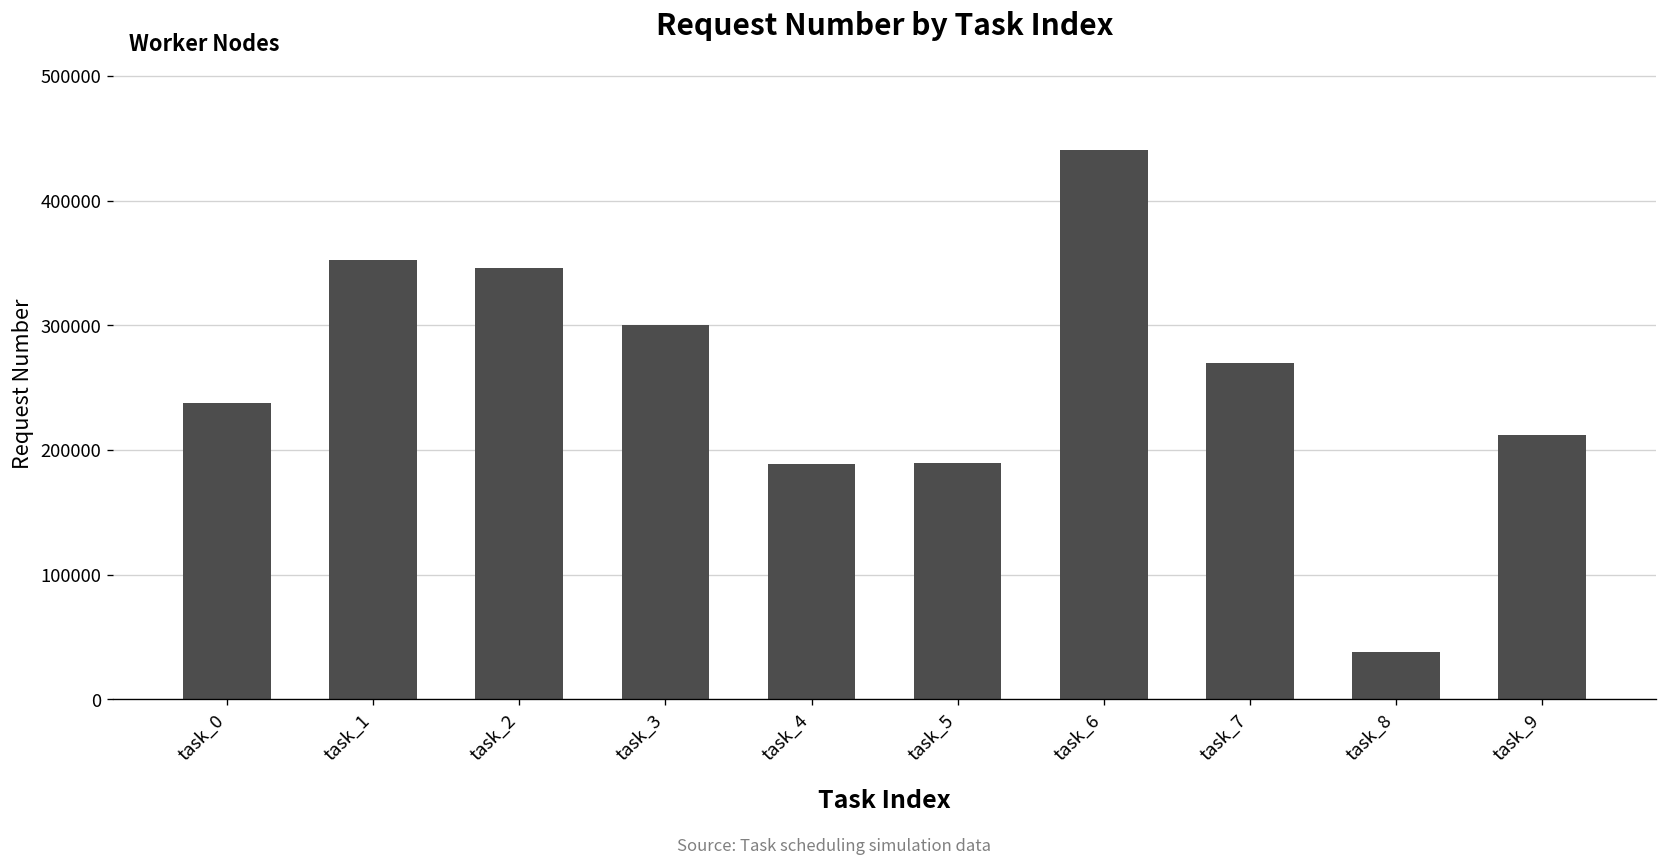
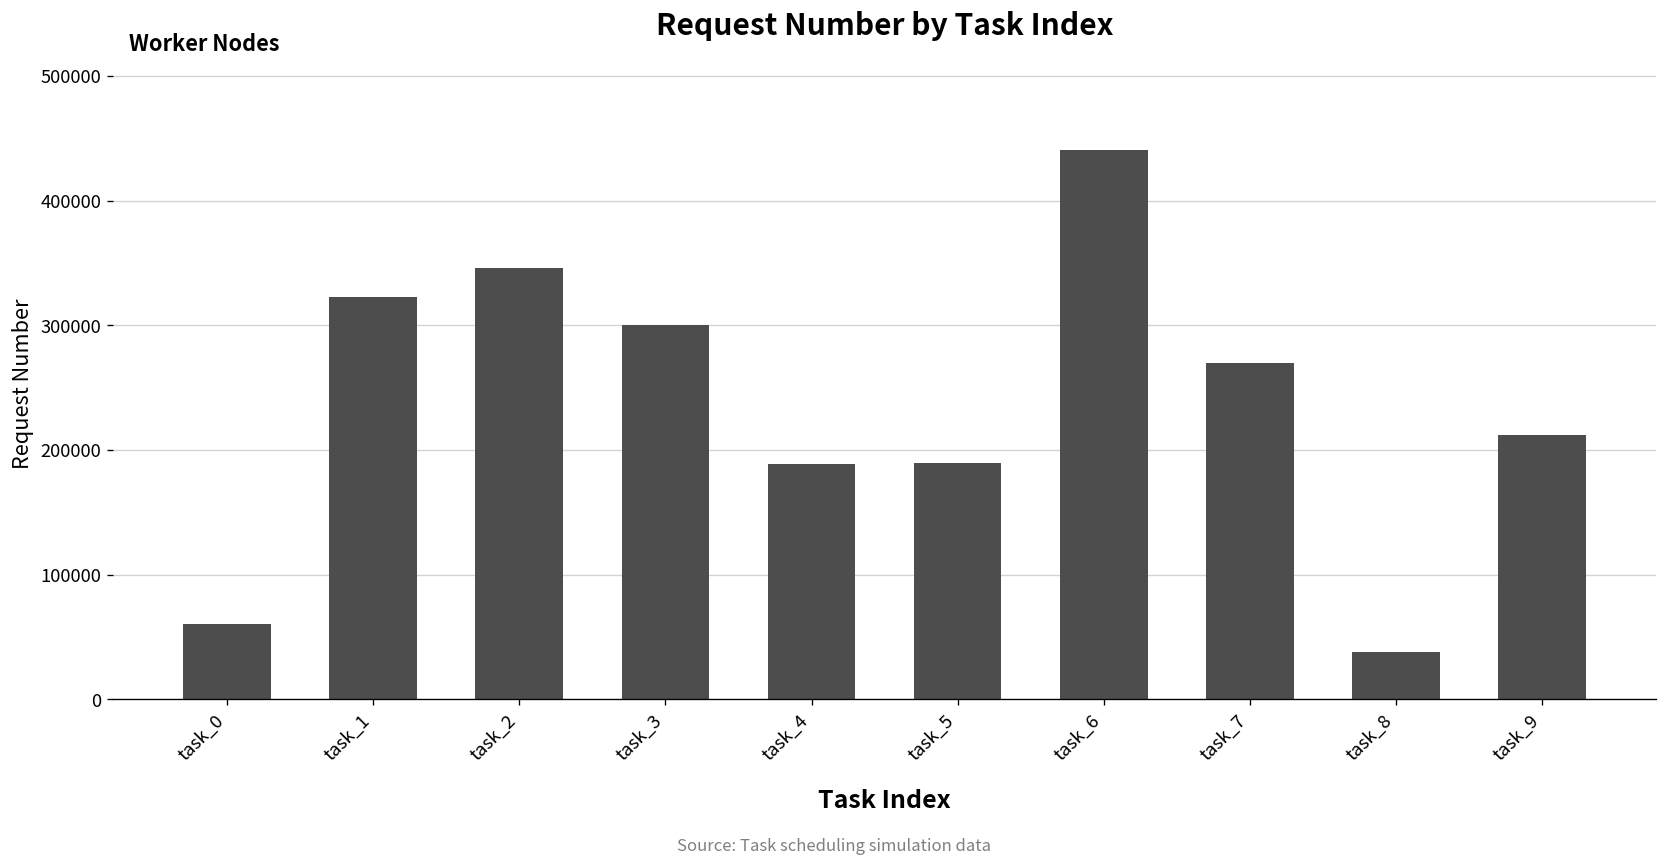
  {
-   "task_0": 238000,
-   "task_1": 353000,
+   "task_0": 60000,
+   "task_1": 323000,
    "task_2": 346000,
    "task_3": 300000,
    "task_4": 189000,
    "task_5": 189000,
    "task_6": 441000,
    "task_7": 270000,
    "task_8": 38000,
    "task_9": 212000
  }
